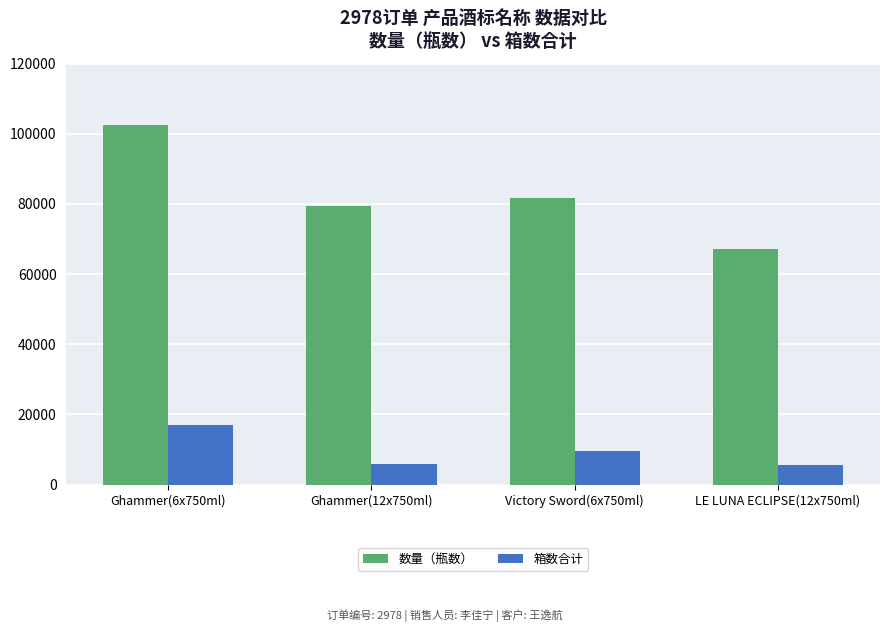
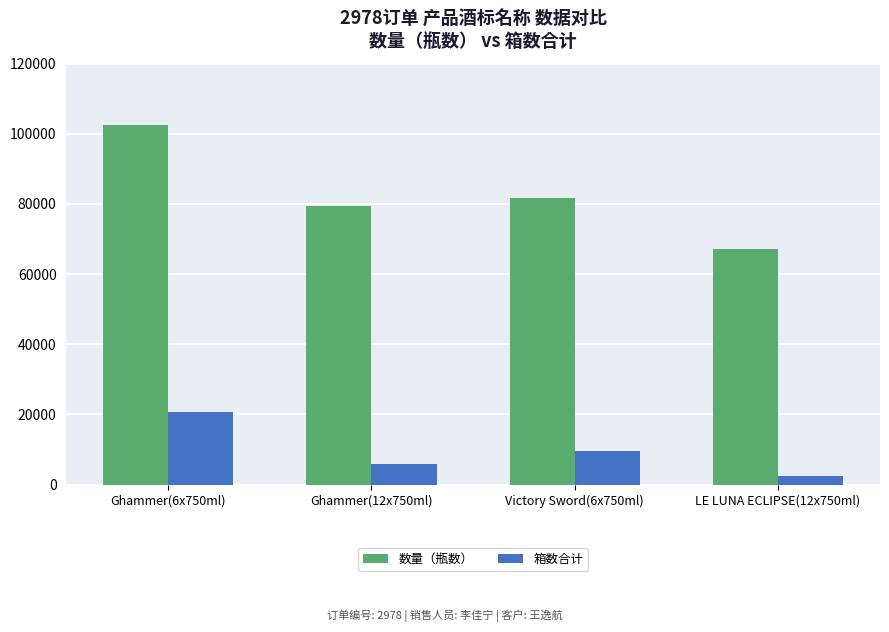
  {
    "数量（瓶数）": {
      "Ghammer(6x750ml)": 103000,
      "Ghammer(12x750ml)": 79000,
      "Victory Sword(6x750ml)": 82000,
      "LE LUNA ECLIPSE(12x750ml)": 67000
    },
    "箱数合计": {
-     "Ghammer(6x750ml)": 17000,
+     "Ghammer(6x750ml)": 21000,
      "Ghammer(12x750ml)": 6000,
      "Victory Sword(6x750ml)": 10000,
-     "LE LUNA ECLIPSE(12x750ml)": 6000
+     "LE LUNA ECLIPSE(12x750ml)": 3000
    }
  }
